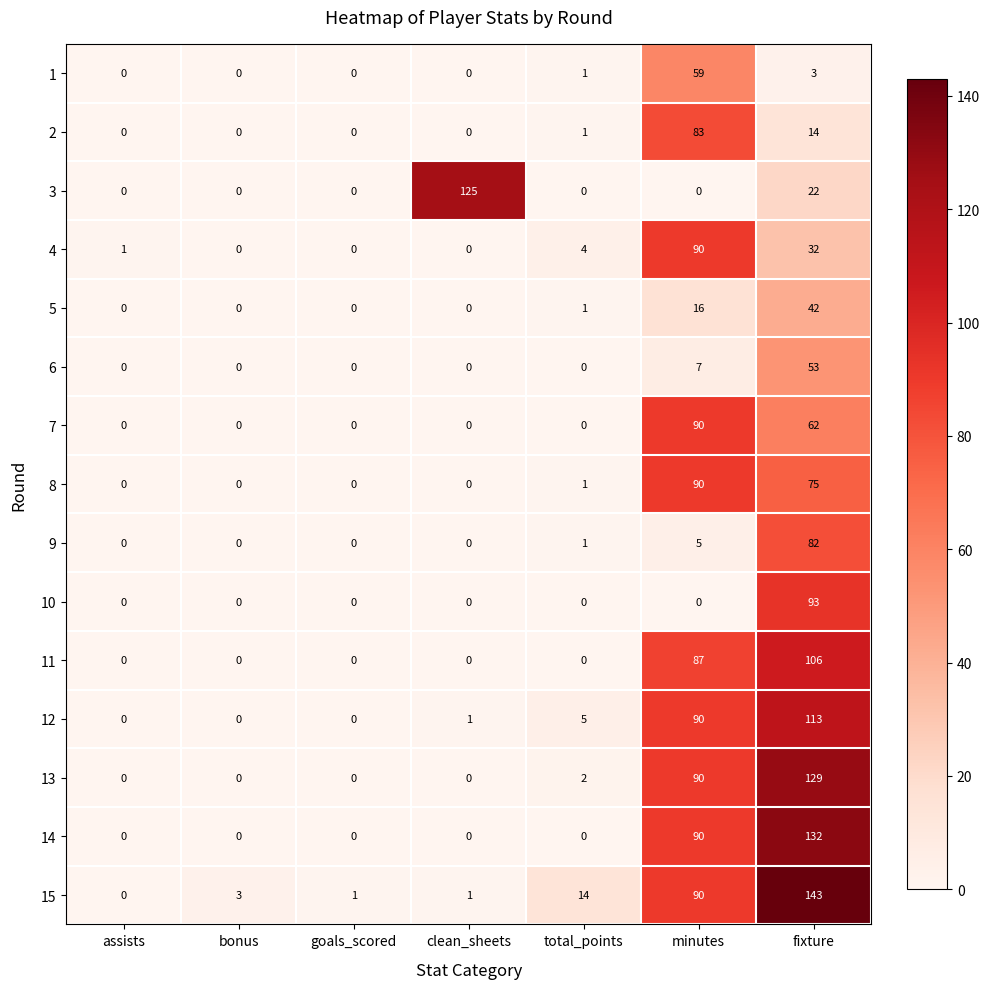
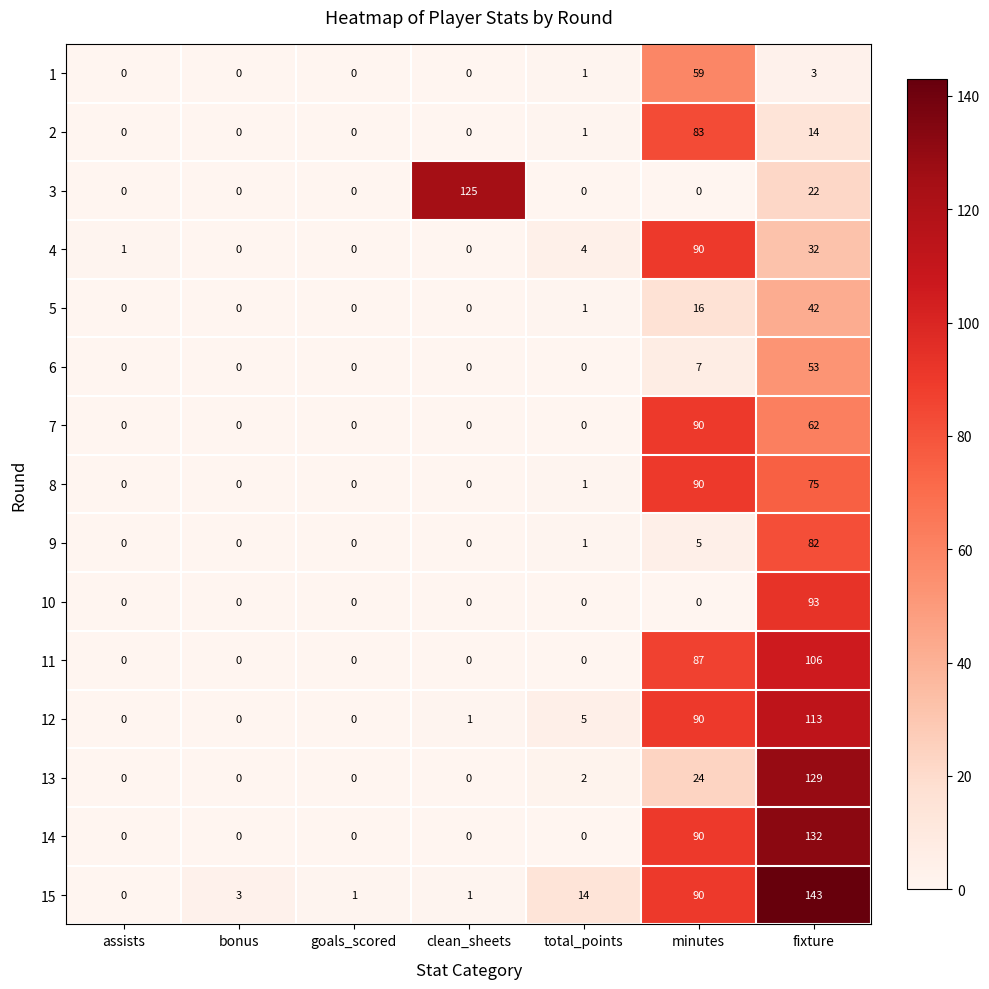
  {
    "1": {
      "assists": 0,
      "bonus": 0,
      "goals_scored": 0,
      "clean_sheets": 0,
      "total_points": 1,
      "minutes": 59,
      "fixture": 3
    },
    "2": {
      "assists": 0,
      "bonus": 0,
      "goals_scored": 0,
      "clean_sheets": 0,
      "total_points": 1,
      "minutes": 83,
      "fixture": 14
    },
    "3": {
      "assists": 0,
      "bonus": 0,
      "goals_scored": 0,
      "clean_sheets": 125,
      "total_points": 0,
      "minutes": 0,
      "fixture": 22
    },
    "4": {
      "assists": 1,
      "bonus": 0,
      "goals_scored": 0,
      "clean_sheets": 0,
      "total_points": 4,
      "minutes": 90,
      "fixture": 32
    },
    "5": {
      "assists": 0,
      "bonus": 0,
      "goals_scored": 0,
      "clean_sheets": 0,
      "total_points": 1,
      "minutes": 16,
      "fixture": 42
    },
    "6": {
      "assists": 0,
      "bonus": 0,
      "goals_scored": 0,
      "clean_sheets": 0,
      "total_points": 0,
      "minutes": 7,
      "fixture": 53
    },
    "7": {
      "assists": 0,
      "bonus": 0,
      "goals_scored": 0,
      "clean_sheets": 0,
      "total_points": 0,
      "minutes": 90,
      "fixture": 62
    },
    "8": {
      "assists": 0,
      "bonus": 0,
      "goals_scored": 0,
      "clean_sheets": 0,
      "total_points": 1,
      "minutes": 90,
      "fixture": 75
    },
    "9": {
      "assists": 0,
      "bonus": 0,
      "goals_scored": 0,
      "clean_sheets": 0,
      "total_points": 1,
      "minutes": 5,
      "fixture": 82
    },
    "10": {
      "assists": 0,
      "bonus": 0,
      "goals_scored": 0,
      "clean_sheets": 0,
      "total_points": 0,
      "minutes": 0,
      "fixture": 93
    },
    "11": {
      "assists": 0,
      "bonus": 0,
      "goals_scored": 0,
      "clean_sheets": 0,
      "total_points": 0,
      "minutes": 87,
      "fixture": 106
    },
    "12": {
      "assists": 0,
      "bonus": 0,
      "goals_scored": 0,
      "clean_sheets": 1,
      "total_points": 5,
      "minutes": 90,
      "fixture": 113
    },
    "13": {
      "assists": 0,
      "bonus": 0,
      "goals_scored": 0,
      "clean_sheets": 0,
      "total_points": 2,
-     "minutes": 90,
+     "minutes": 24,
      "fixture": 129
    },
    "14": {
      "assists": 0,
      "bonus": 0,
      "goals_scored": 0,
      "clean_sheets": 0,
      "total_points": 0,
      "minutes": 90,
      "fixture": 132
    },
    "15": {
      "assists": 0,
      "bonus": 3,
      "goals_scored": 1,
      "clean_sheets": 1,
      "total_points": 14,
      "minutes": 90,
      "fixture": 143
    }
  }
